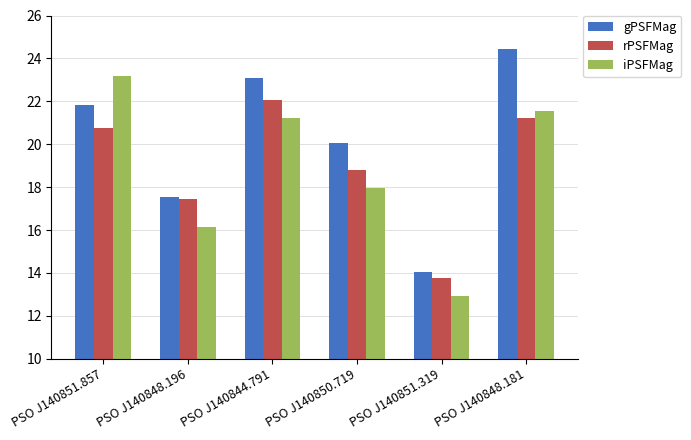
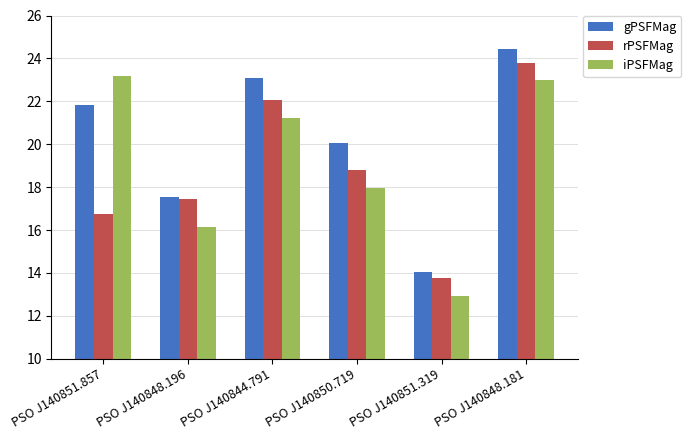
  {
    "gPSFMag": {
      "PSO J140851.857": 21.8,
      "PSO J140848.196": 17.6,
      "PSO J140844.791": 23.1,
      "PSO J140850.719": 20.1,
      "PSO J140851.319": 14.1,
      "PSO J140848.181": 24.5
    },
    "rPSFMag": {
-     "PSO J140851.857": 20.8,
+     "PSO J140851.857": 16.8,
      "PSO J140848.196": 17.4,
      "PSO J140844.791": 22.1,
      "PSO J140850.719": 18.8,
      "PSO J140851.319": 13.8,
-     "PSO J140848.181": 21.2
+     "PSO J140848.181": 23.8
    },
    "iPSFMag": {
      "PSO J140851.857": 23.2,
      "PSO J140848.196": 16.1,
      "PSO J140844.791": 21.2,
      "PSO J140850.719": 17.9,
      "PSO J140851.319": 12.9,
-     "PSO J140848.181": 21.6
+     "PSO J140848.181": 23.0
    }
  }
